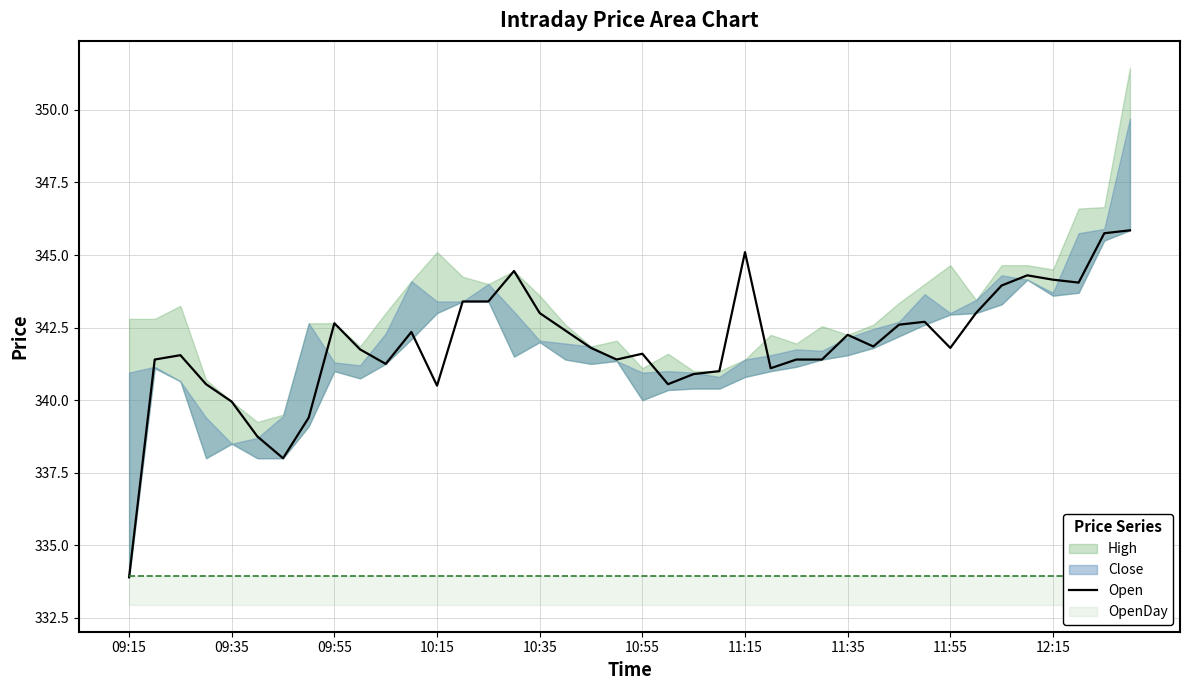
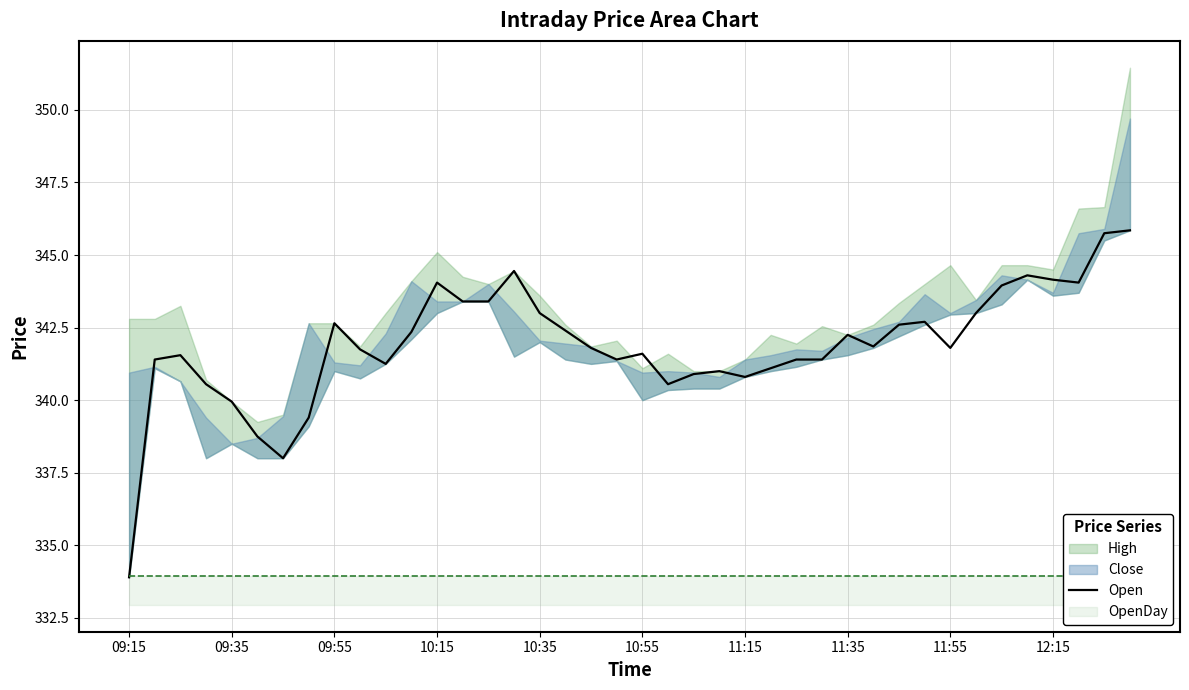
  {
    "Open": {
-     "10:15": 340.5,
+     "10:15": 344.1,
      "10:35": 343.0,
      "10:55": 341.6,
-     "11:15": 345.1,
+     "11:15": 340.8,
      "11:55": 341.8,
      "12:15": 344.2
    },
    "OpenDay": {
      "09:35": 334.0,
      "09:55": 334.0,
      "10:15": 334.0,
      "10:35": 334.0,
      "10:55": 334.0,
      "11:15": 334.0,
      "11:35": 334.0,
      "11:55": 334.0,
      "12:15": 334.0
    }
  }
